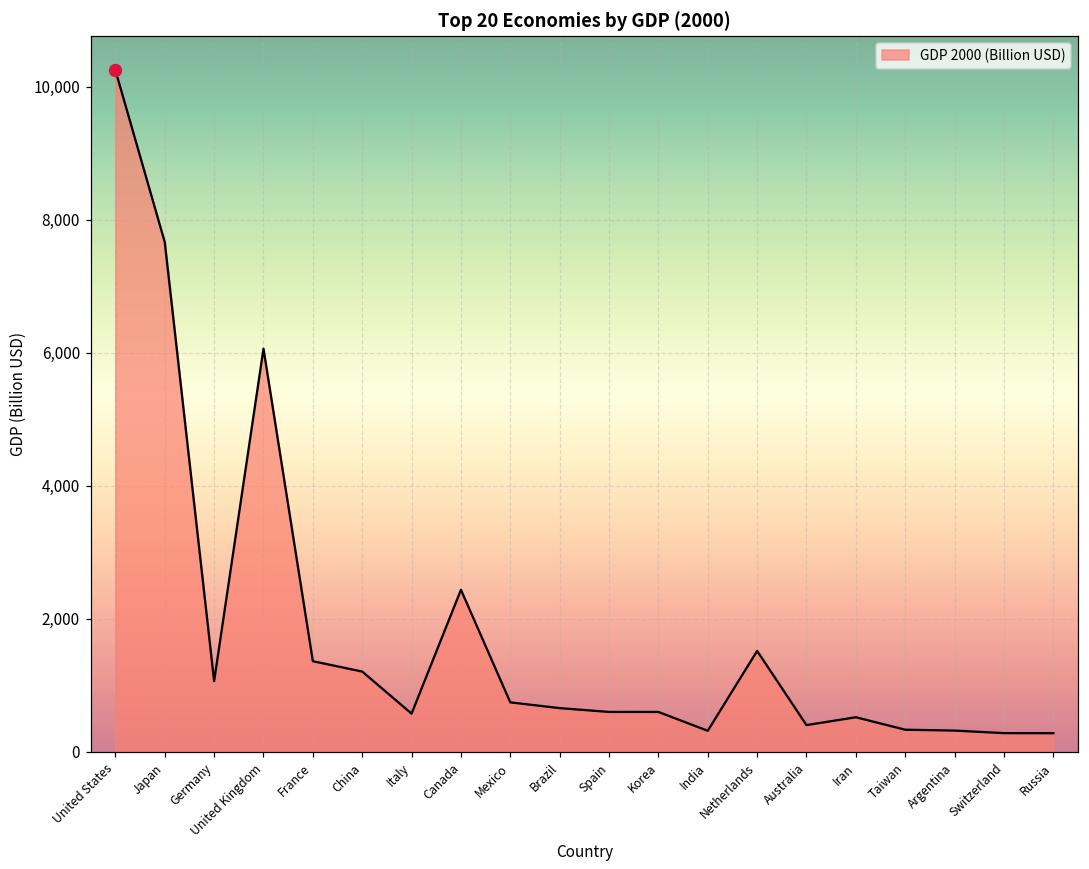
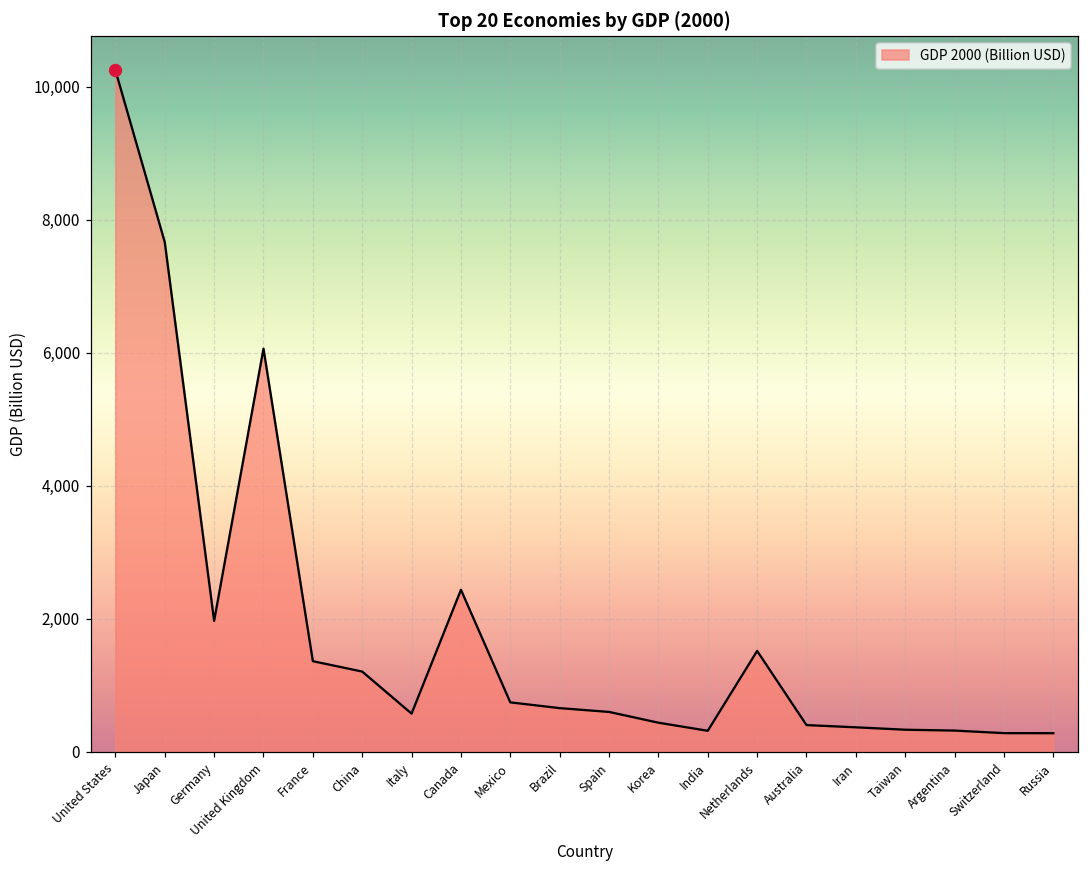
  {
    "GDP 2000 (Billion USD)": {
      "Japan": "7,700",
-     "Germany": "1,100",
+     "Germany": "2,000",
      "United Kingdom": "6,100",
      "France": "1,400",
      "China": "1,200",
      "Italy": "600",
      "Canada": "2,400",
      "Mexico": "700",
      "Brazil": "700",
      "Spain": "600",
-     "Korea": "600",
+     "Korea": "400",
      "India": "300",
      "Netherlands": "1,500",
      "Australia": "400",
-     "Iran": "500",
+     "Iran": "400",
      "Taiwan": "300",
      "Argentina": "300",
      "Switzerland": "300",
      "Russia": "300"
    }
  }
